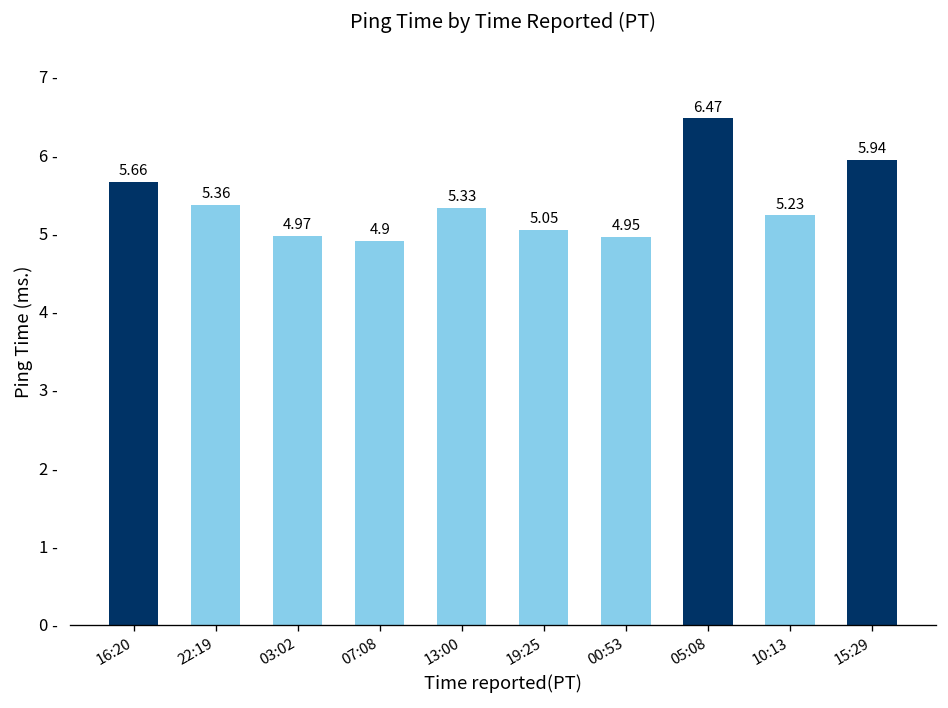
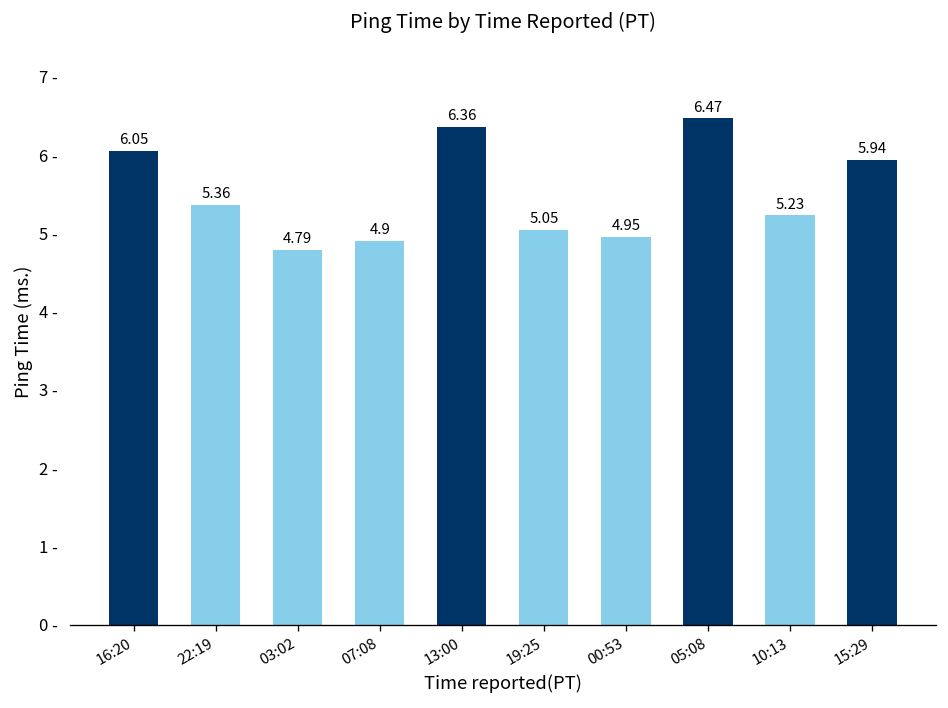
  {
-   "16:20": 5.66,
+   "16:20": 6.05,
    "22:19": 5.36,
-   "03:02": 4.97,
+   "03:02": 4.79,
    "07:08": 4.9,
-   "13:00": 5.33,
+   "13:00": 6.36,
    "19:25": 5.05,
    "00:53": 4.95,
    "05:08": 6.47,
    "10:13": 5.23,
    "15:29": 5.94
  }
